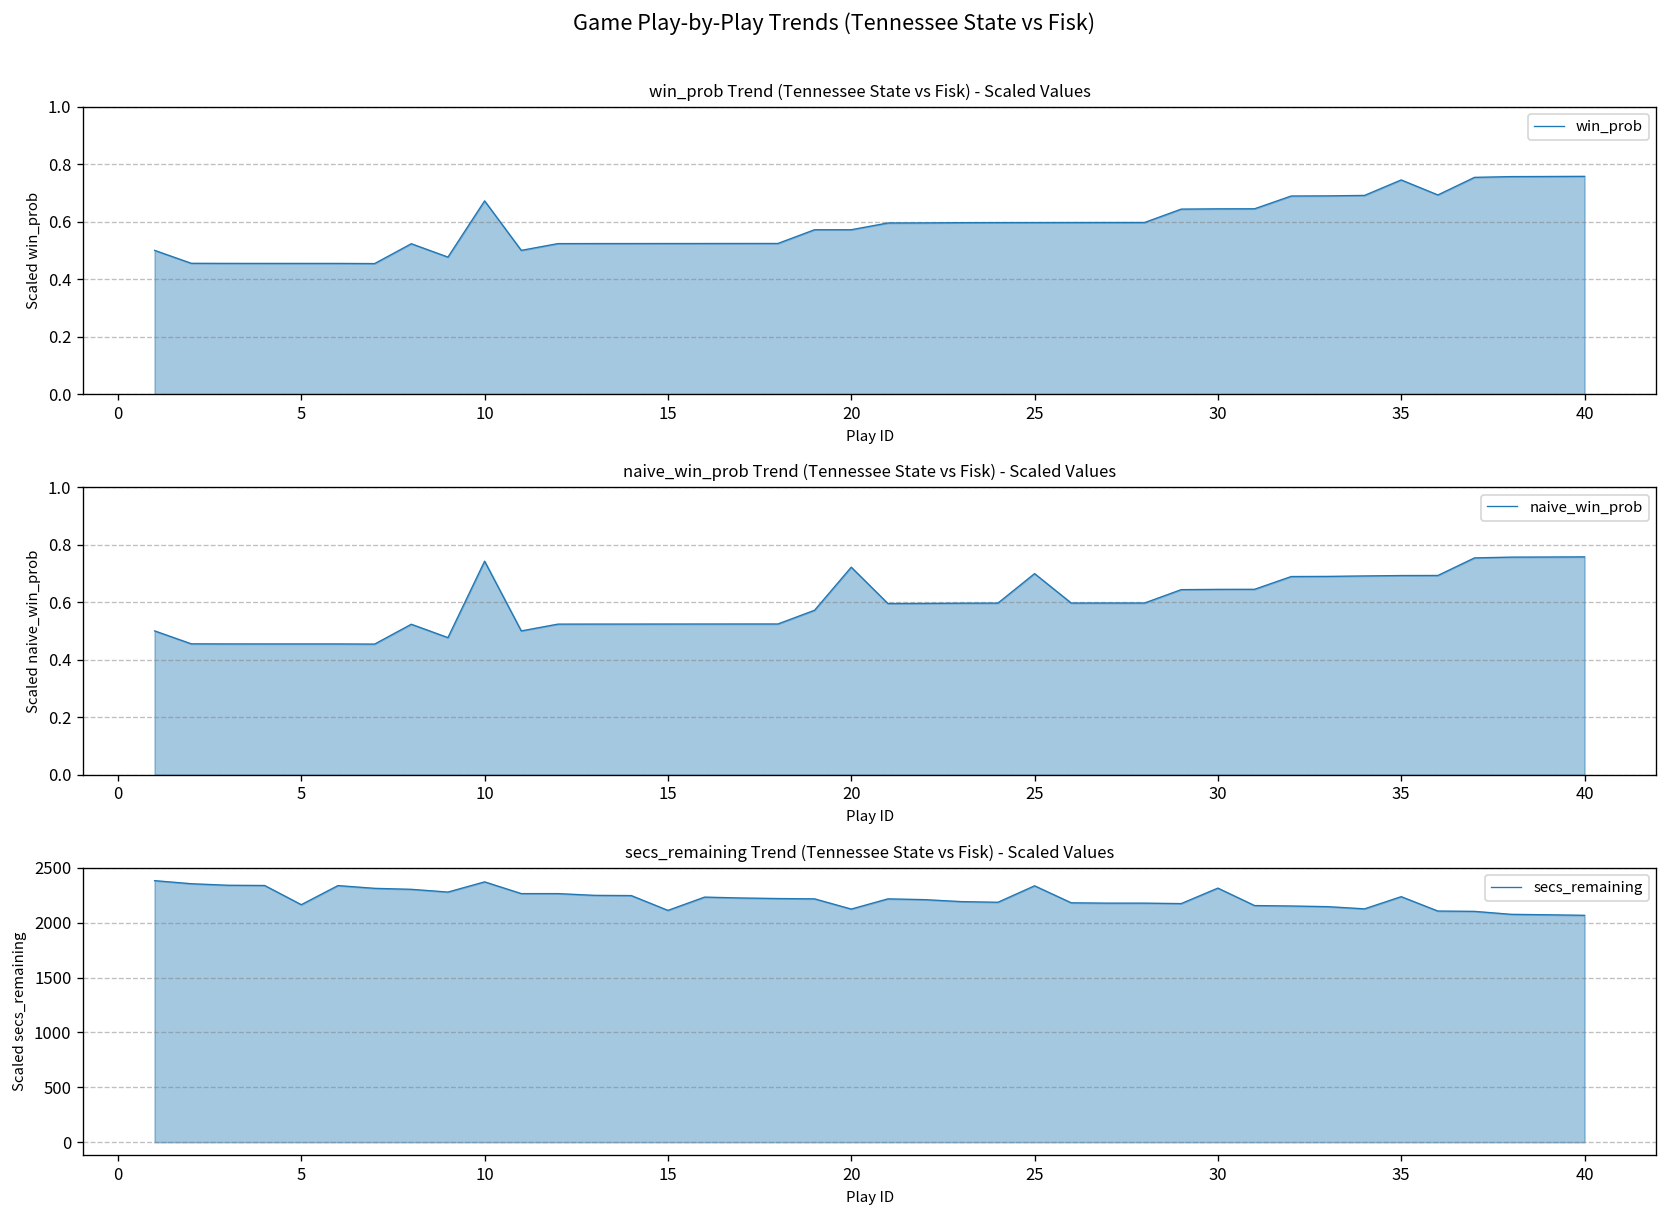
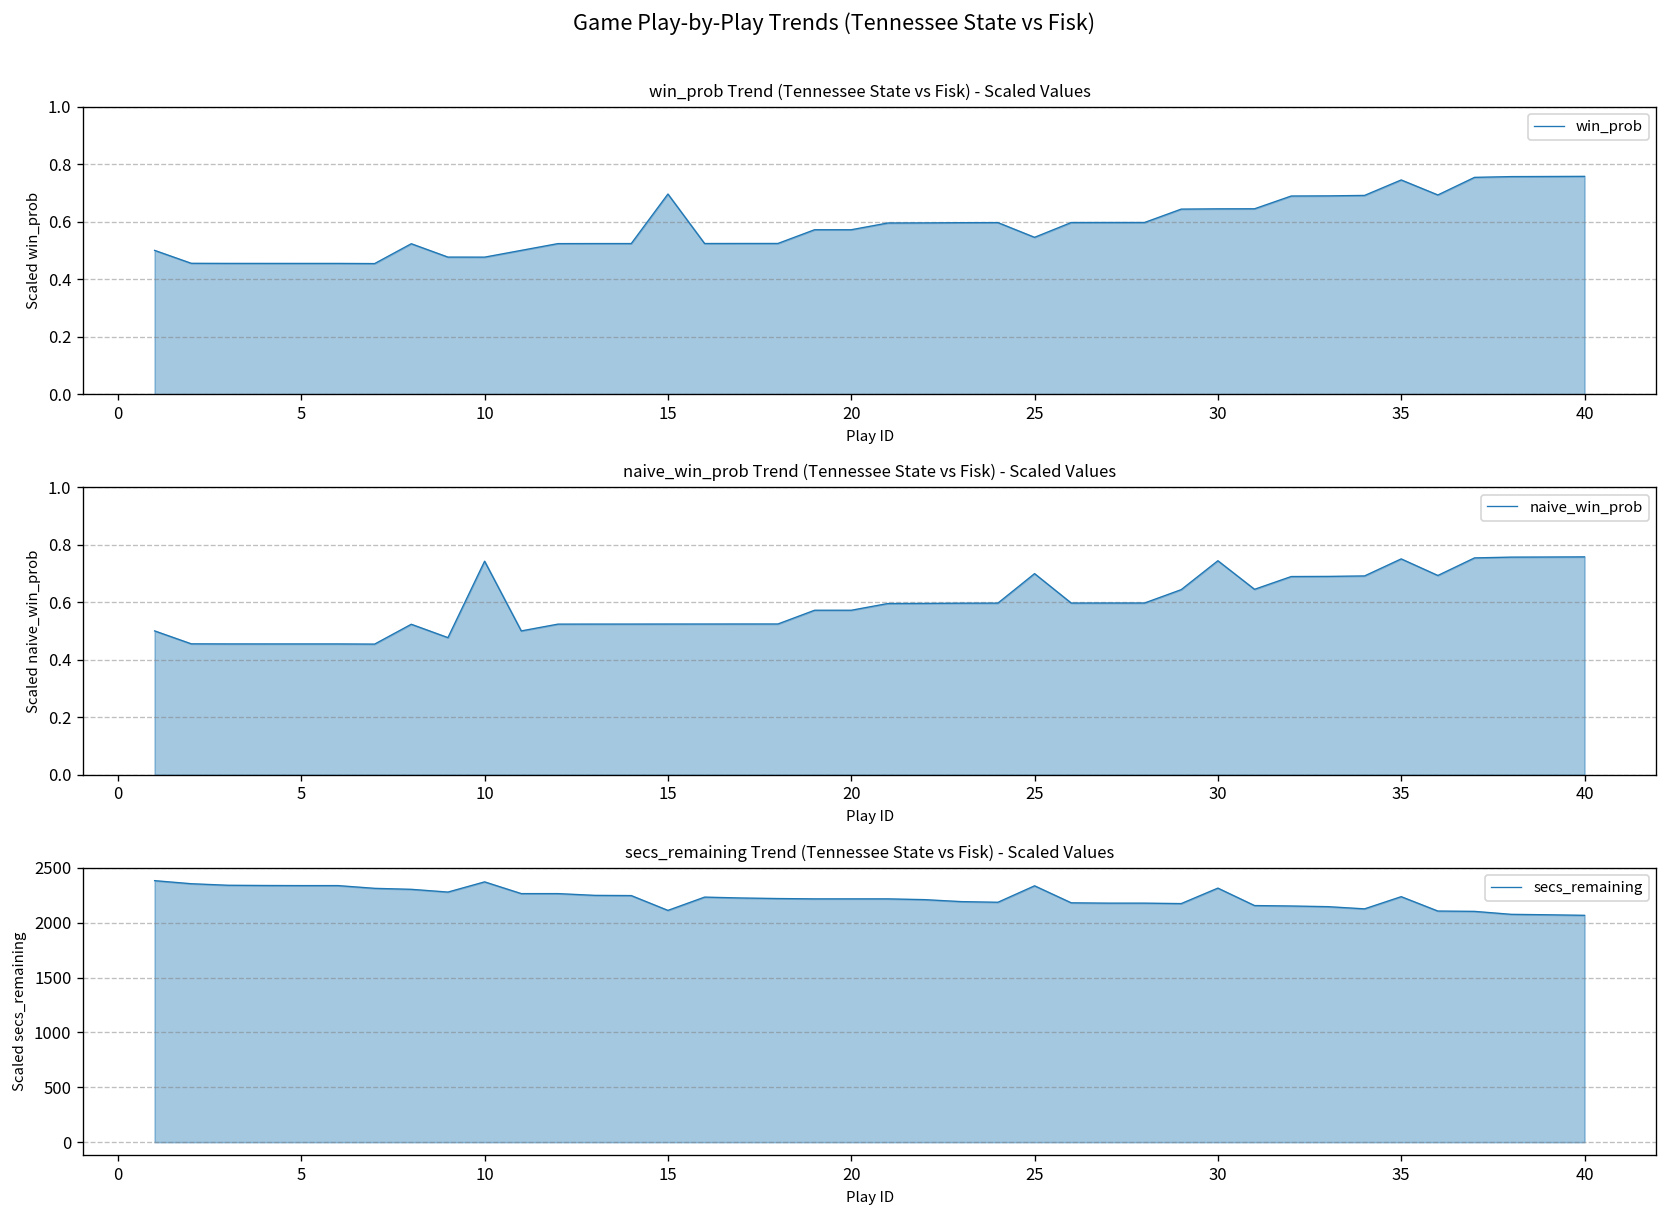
  {
    "win_prob Trend (Tennessee State vs Fisk) - Scaled Values": {
      "5": 0.45,
-     "10": 0.67,
-     "15": 0.52,
+     "10": 0.48,
+     "15": 0.70,
      "20": 0.57,
-     "25": 0.60,
+     "25": 0.55,
      "30": 0.64,
      "35": 0.74,
      "40": 0.76
    },
    "naive_win_prob Trend (Tennessee State vs Fisk) - Scaled Values": {
      "5": 0.45,
      "10": 0.74,
      "15": 0.52,
-     "20": 0.72,
+     "20": 0.57,
      "25": 0.70,
-     "30": 0.64,
-     "35": 0.69,
+     "30": 0.74,
+     "35": 0.75,
      "40": 0.76
    },
    "secs_remaining Trend (Tennessee State vs Fisk) - Scaled Values": {
-     "5": 2200,
+     "5": 2300,
      "10": 2400,
      "15": 2100,
-     "20": 2100,
+     "20": 2200,
      "25": 2300,
      "30": 2300,
      "35": 2200,
      "40": 2100
    }
  }
